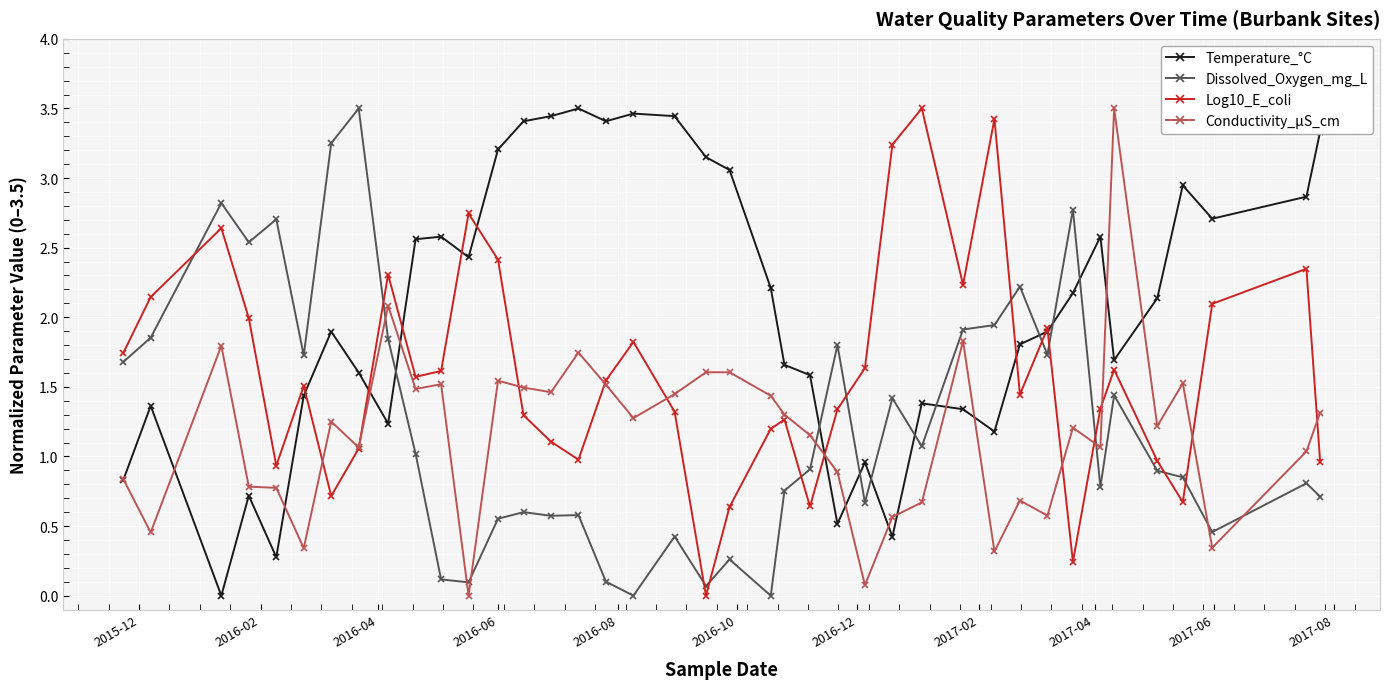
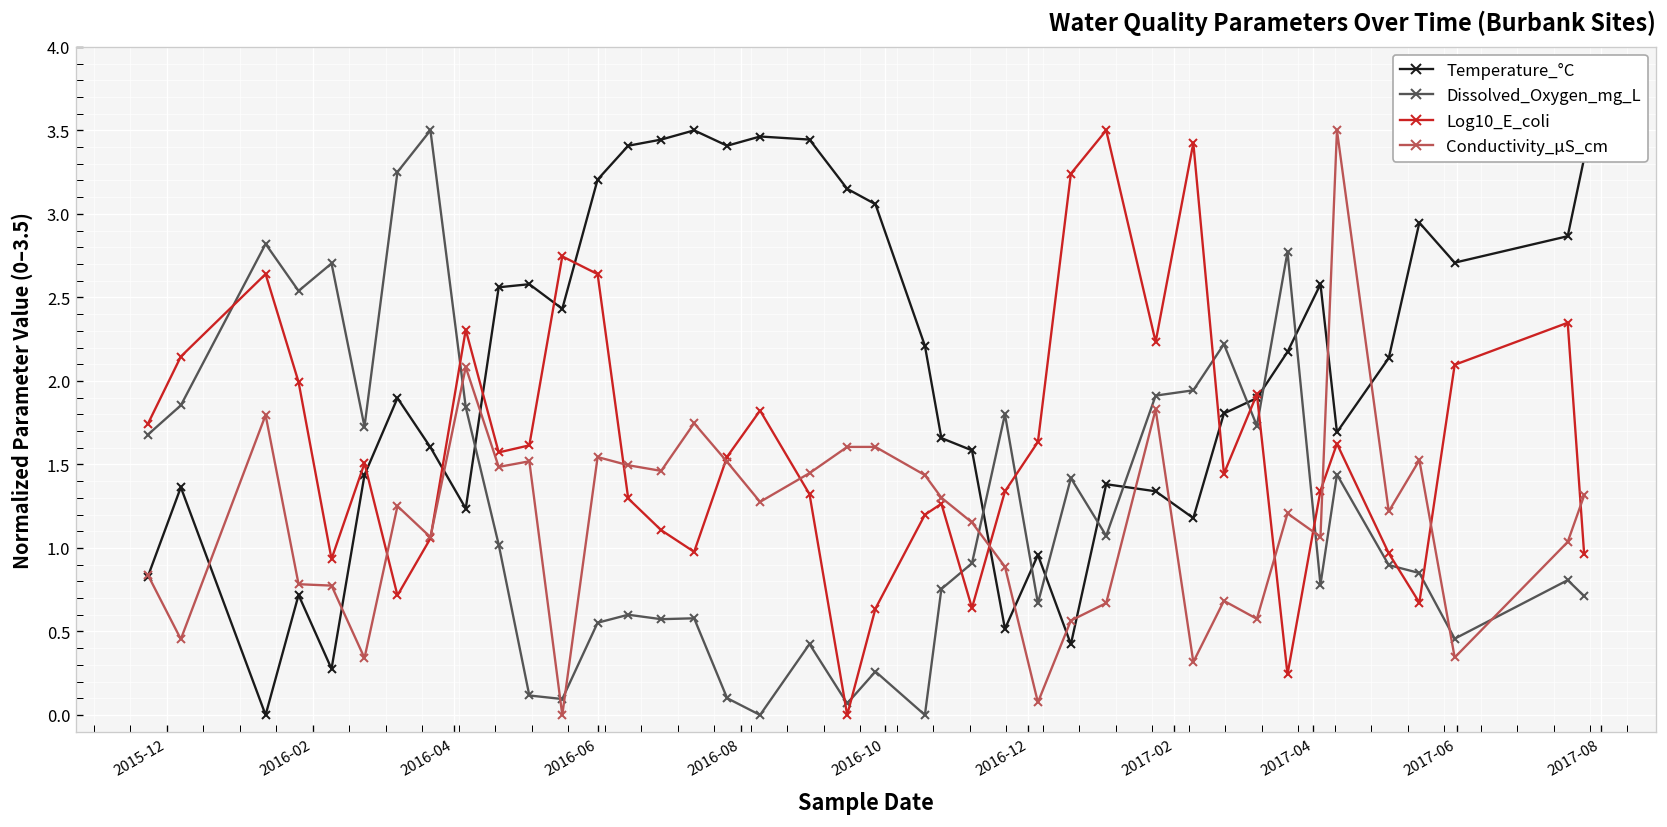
  {
    "Temperature_°C": {
      "2016-06": 3.21
    },
    "Dissolved_Oxygen_mg_L": {
      "2016-06": 0.55
    },
    "Log10_E_coli": {
-     "2016-06": 2.41
+     "2016-06": 2.64
    },
    "Conductivity_µS_cm": {
      "2016-06": 1.54
    }
  }
